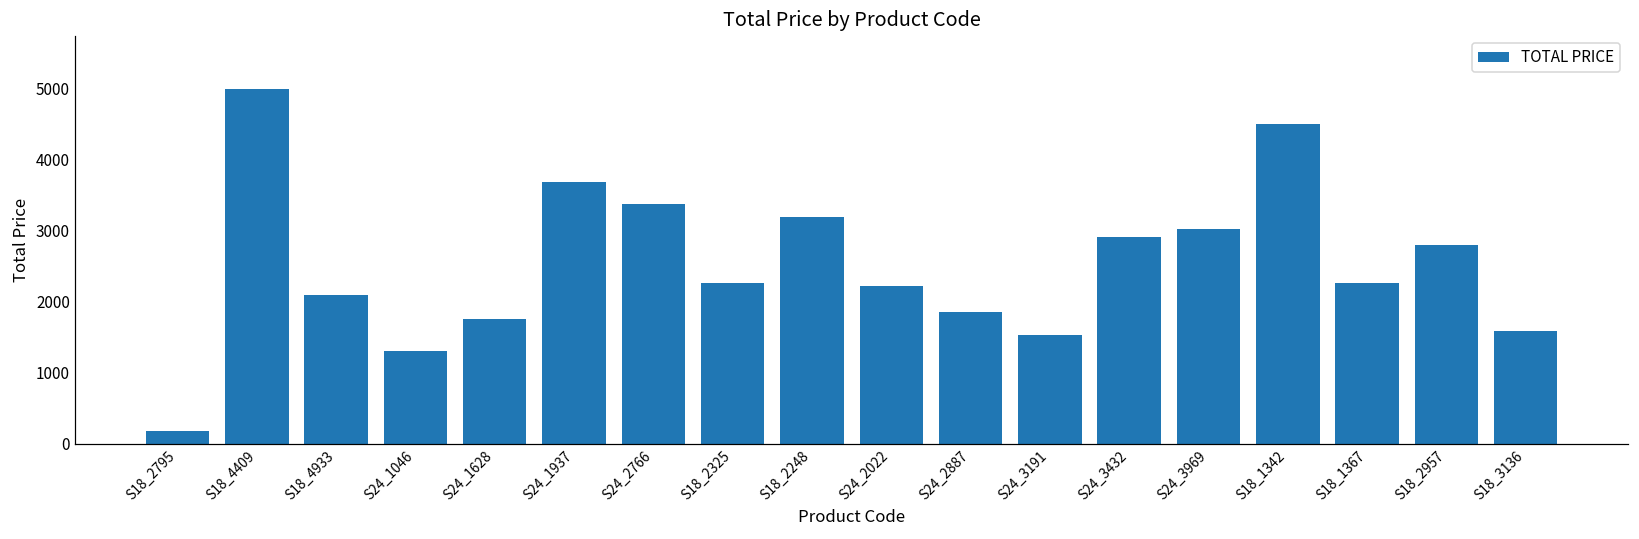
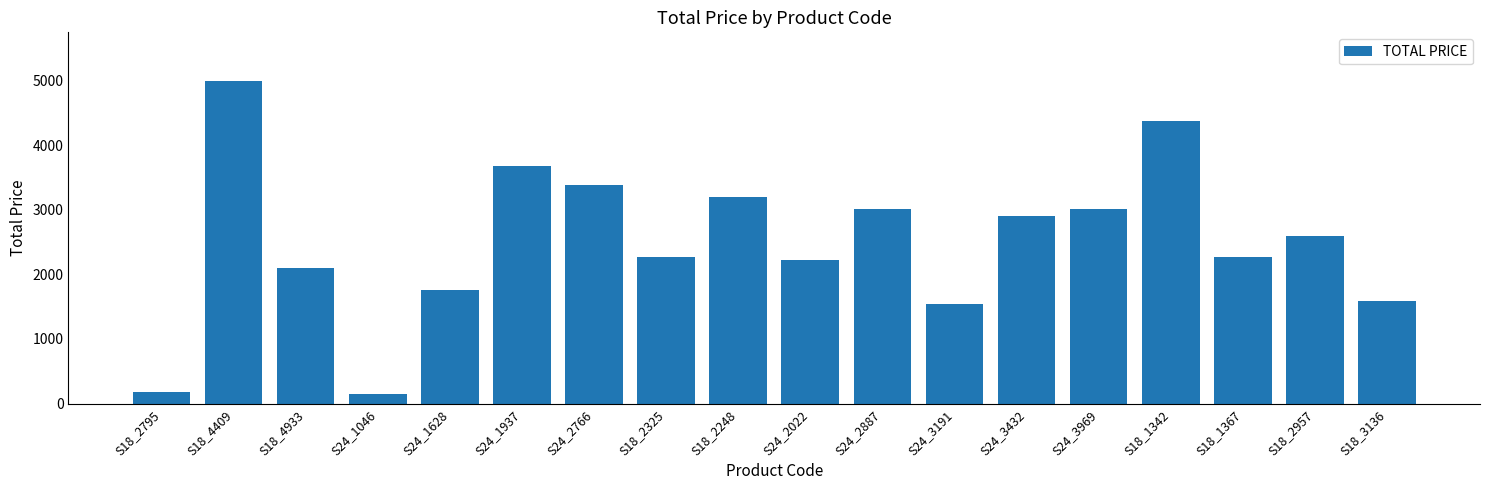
  {
    "S18_2795": 200,
    "S18_4409": 5000,
    "S18_4933": 2100,
-   "S24_1046": 1300,
+   "S24_1046": 100,
    "S24_1628": 1800,
    "S24_1937": 3700,
    "S24_2766": 3400,
    "S18_2325": 2300,
    "S18_2248": 3200,
    "S24_2022": 2200,
-   "S24_2887": 1900,
+   "S24_2887": 3000,
    "S24_3191": 1500,
    "S24_3432": 2900,
    "S24_3969": 3000,
-   "S18_1342": 4500,
+   "S18_1342": 4400,
    "S18_1367": 2300,
-   "S18_2957": 2800,
+   "S18_2957": 2600,
    "S18_3136": 1600
  }
